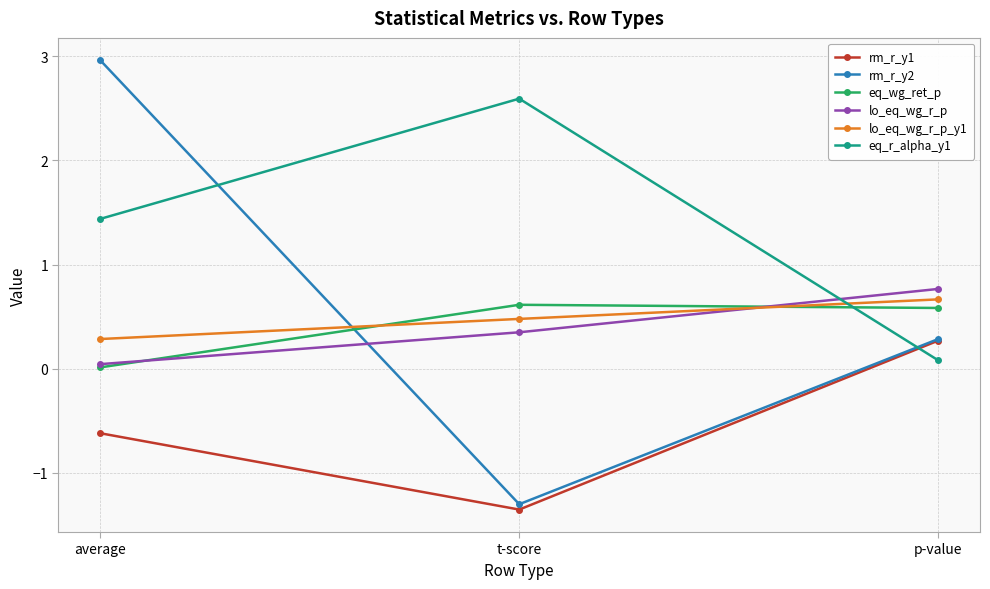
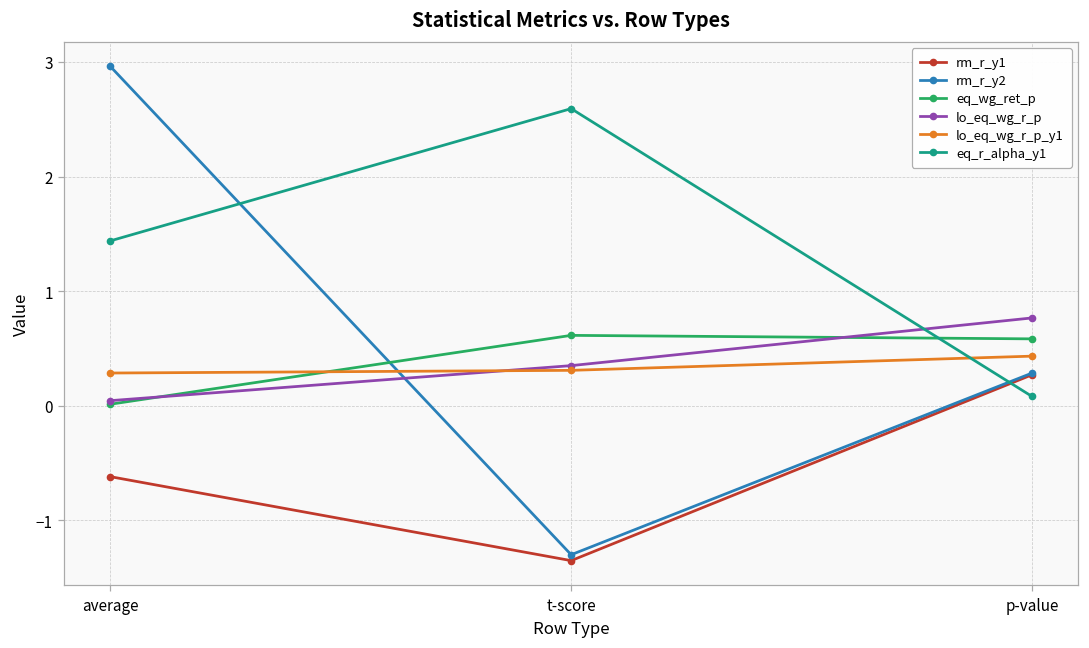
  {
    "rm_r_y1": {
      "average": -0.62,
      "t-score": -1.35
    },
    "rm_r_y2": {
      "average": 2.96,
      "t-score": -1.30
    },
    "lo_eq_wg_r_p": {
      "average": 0.04,
      "t-score": 0.35,
      "p-value": 0.77
    },
    "lo_eq_wg_r_p_y1": {
      "average": 0.28,
-     "t-score": 0.48,
-     "p-value": 0.67
+     "t-score": 0.31,
+     "p-value": 0.43
    }
  }
